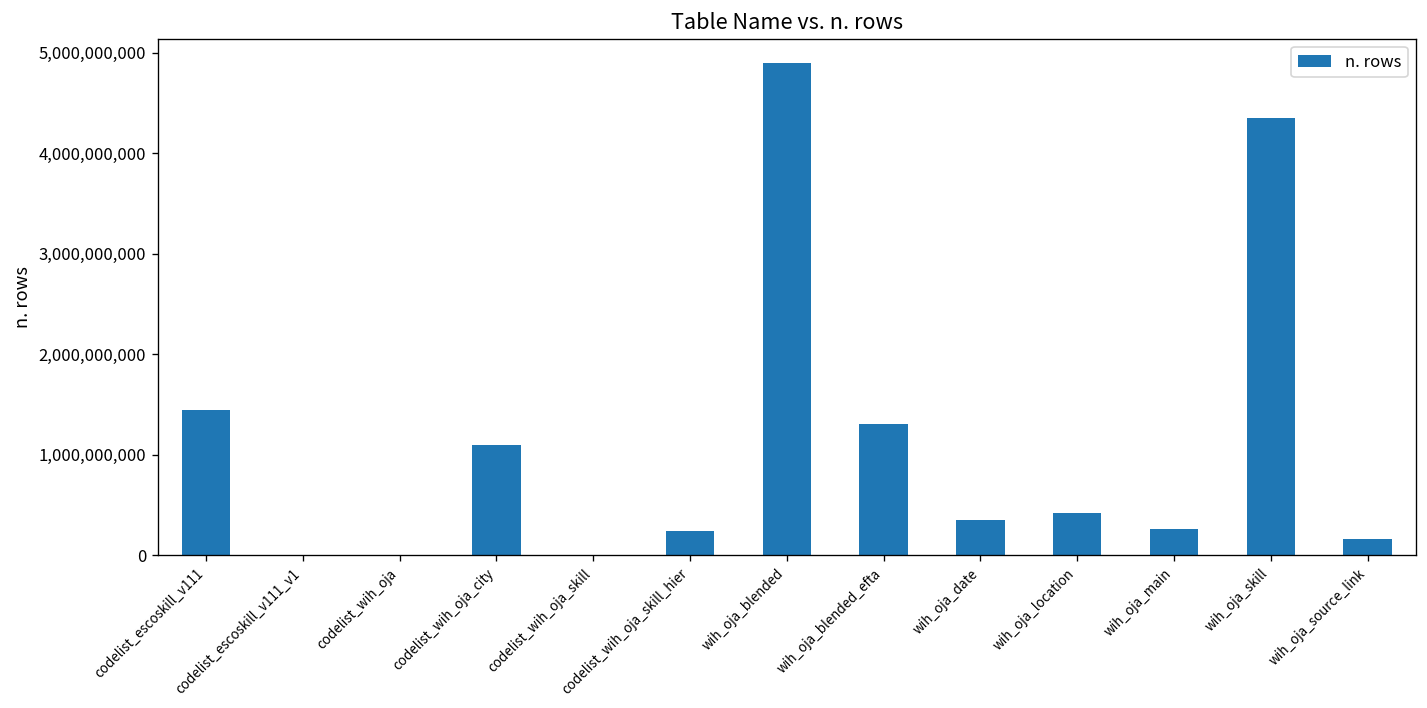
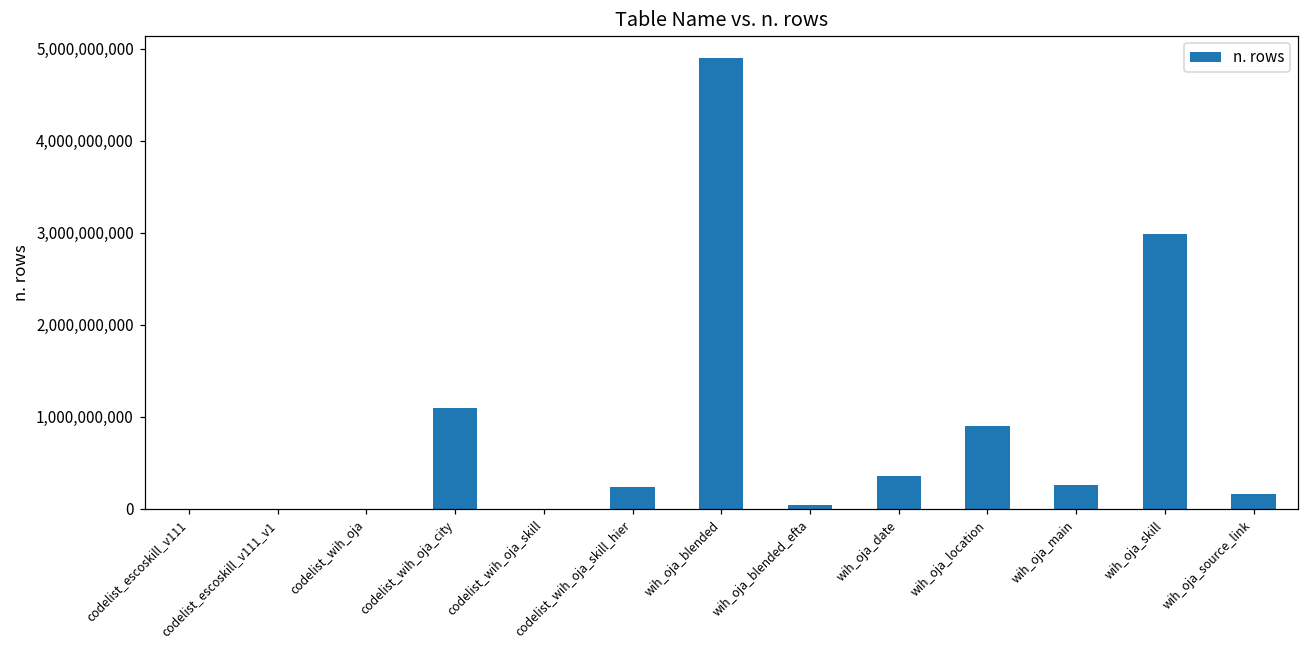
  {
-   "codelist_escoskill_v111": "1,400,000,000",
+   "codelist_escoskill_v111": "0",
    "codelist_wih_oja_city": "1,100,000,000",
    "codelist_wih_oja_skill_hier": "200,000,000",
    "wih_oja_blended": "4,900,000,000",
-   "wih_oja_blended_efta": "1,300,000,000",
+   "wih_oja_blended_efta": "0",
    "wih_oja_date": "400,000,000",
-   "wih_oja_location": "400,000,000",
+   "wih_oja_location": "900,000,000",
    "wih_oja_main": "300,000,000",
-   "wih_oja_skill": "4,400,000,000",
+   "wih_oja_skill": "3,000,000,000",
    "wih_oja_source_link": "200,000,000"
  }
